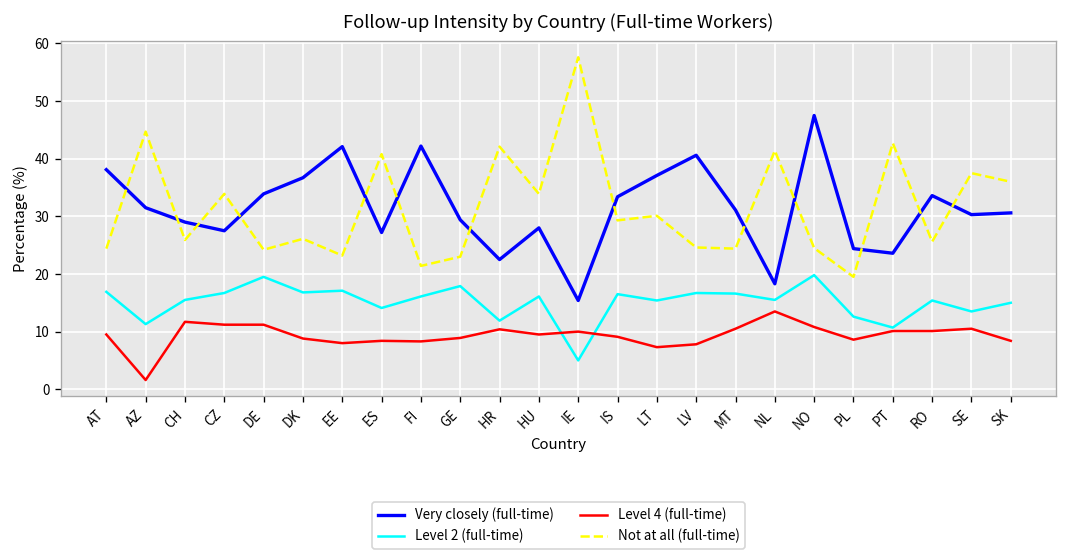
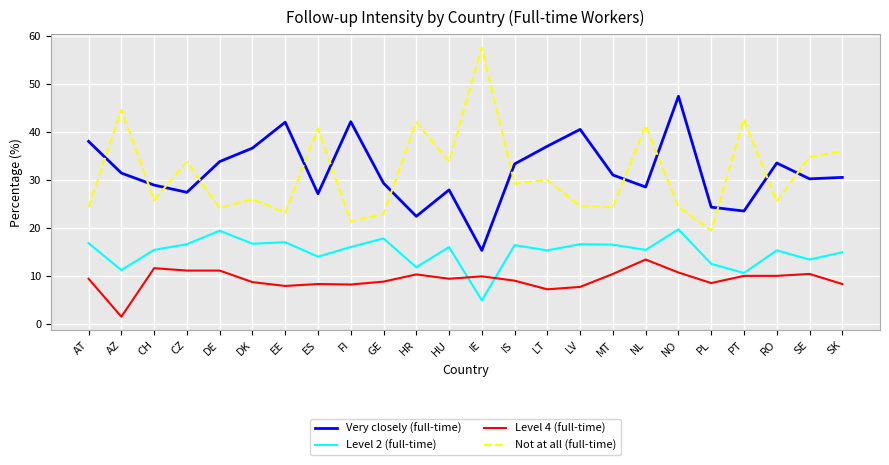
  {
    "Very closely (full-time)": {
      "AT": 38,
      "AZ": 32,
      "CH": 29,
      "CZ": 28,
      "DE": 34,
      "DK": 37,
      "EE": 42,
      "ES": 27,
      "FI": 42,
      "GE": 29,
      "HR": 23,
      "HU": 28,
      "IE": 15,
      "IS": 33,
      "LT": 37,
      "LV": 41,
      "MT": 31,
-     "NL": 18,
+     "NL": 29,
      "NO": 48,
      "PL": 24,
      "PT": 24,
      "RO": 34,
      "SE": 30,
      "SK": 31
    },
    "Level 2 (full-time)": {
      "AT": 17,
      "AZ": 11,
      "CH": 16,
      "CZ": 17,
      "DE": 20,
      "DK": 17,
      "EE": 17,
      "ES": 14,
      "FI": 16,
      "GE": 18,
      "HR": 12,
      "HU": 16,
      "IE": 5,
      "IS": 17,
      "LT": 15,
      "LV": 17,
      "MT": 17,
      "NL": 16,
      "NO": 20,
      "PL": 13,
      "PT": 11,
      "RO": 15,
      "SE": 14,
      "SK": 15
    },
    "Level 4 (full-time)": {
      "AT": 10,
      "AZ": 2,
      "CH": 12,
      "CZ": 11,
      "DE": 11,
      "DK": 9,
      "EE": 8,
      "ES": 8,
      "FI": 8,
      "GE": 9,
      "HR": 10,
      "HU": 10,
      "IE": 10,
      "IS": 9,
      "LT": 7,
      "LV": 8,
      "MT": 11,
      "NL": 14,
      "NO": 11,
      "PL": 9,
      "PT": 10,
      "RO": 10,
      "SE": 11,
      "SK": 8
    },
    "Not at all (full-time)": {
      "AT": 24,
      "AZ": 45,
      "CH": 26,
      "CZ": 34,
      "DE": 24,
      "DK": 26,
      "EE": 23,
      "ES": 41,
      "FI": 21,
      "GE": 23,
      "HR": 42,
      "HU": 34,
      "IE": 58,
      "IS": 29,
      "LT": 30,
      "LV": 25,
      "MT": 24,
      "NL": 41,
      "NO": 25,
      "PL": 20,
      "PT": 43,
      "RO": 26,
-     "SE": 38,
+     "SE": 35,
      "SK": 36
    }
  }
